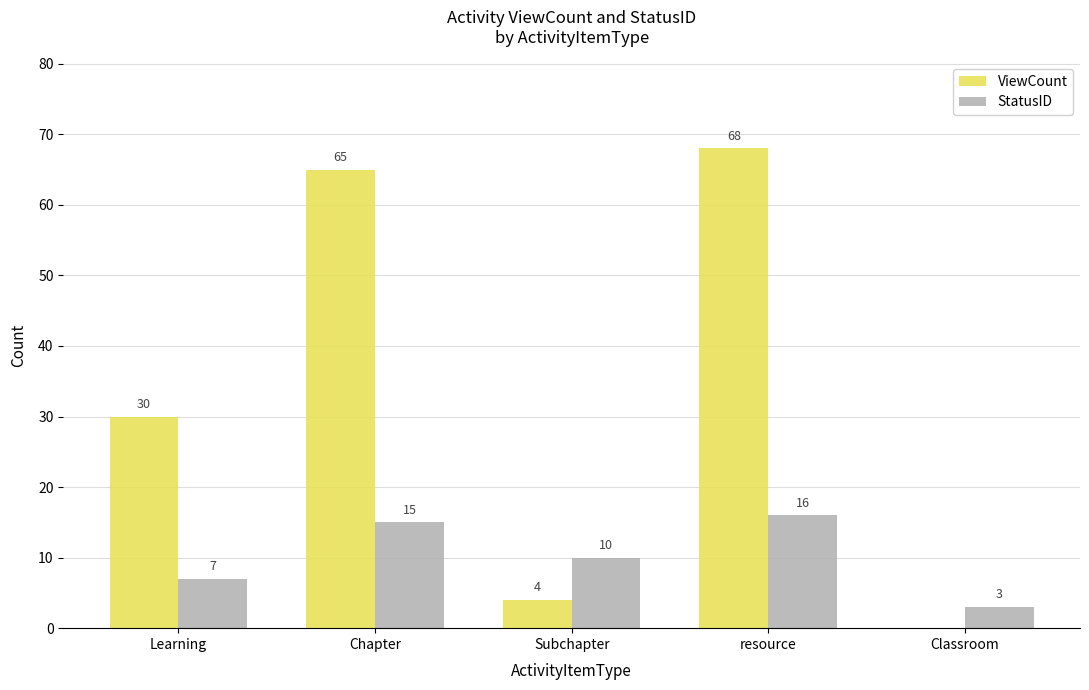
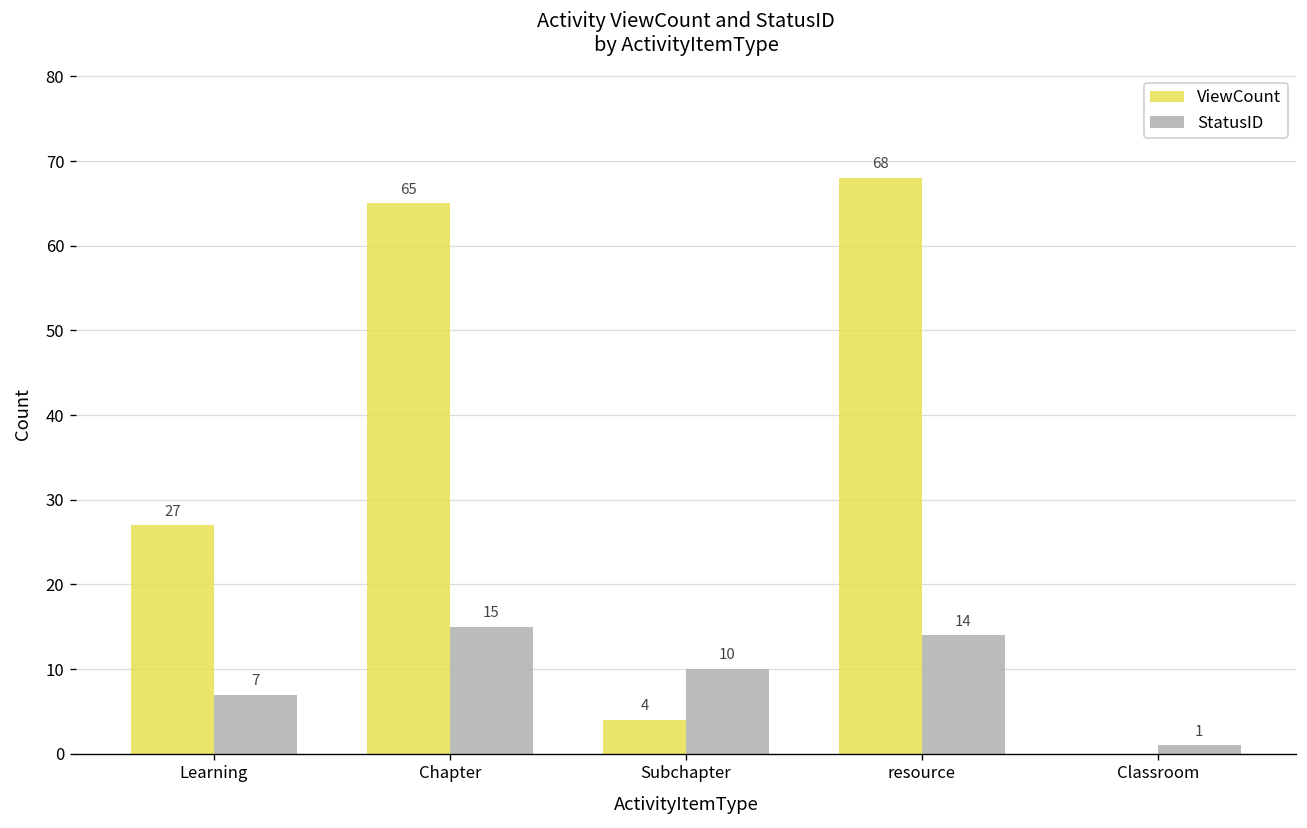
  {
    "ViewCount": {
-     "Learning": 30,
+     "Learning": 27,
      "Chapter": 65,
      "Subchapter": 4,
      "resource": 68
    },
    "StatusID": {
      "Learning": 7,
      "Chapter": 15,
      "Subchapter": 10,
-     "resource": 16,
-     "Classroom": 3
+     "resource": 14,
+     "Classroom": 1
    }
  }
